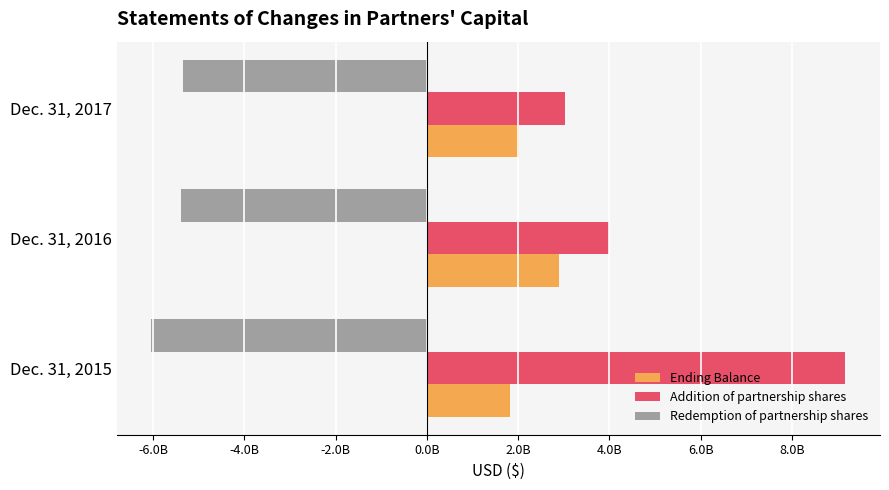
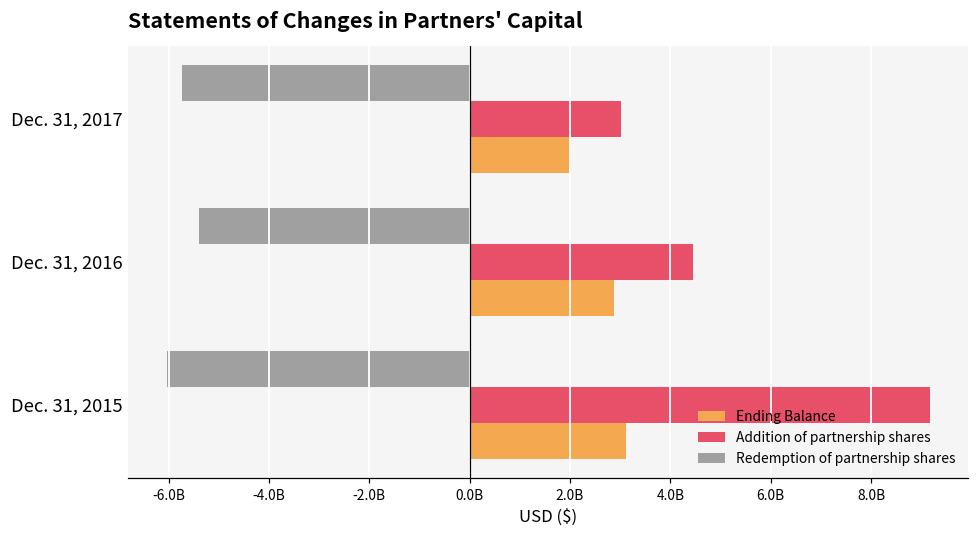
  {
    "Ending Balance": {
      "Dec. 31, 2017": 2000000000,
      "Dec. 31, 2016": 2900000000,
-     "Dec. 31, 2015": 1800000000
+     "Dec. 31, 2015": 3100000000
    },
    "Addition of partnership shares": {
      "Dec. 31, 2017": 3000000000,
-     "Dec. 31, 2016": 4000000000,
+     "Dec. 31, 2016": 4500000000,
      "Dec. 31, 2015": 9200000000
    },
    "Redemption of partnership shares": {
-     "Dec. 31, 2017": -5300000000,
+     "Dec. 31, 2017": -5700000000,
      "Dec. 31, 2016": -5400000000,
      "Dec. 31, 2015": -6000000000
    }
  }
